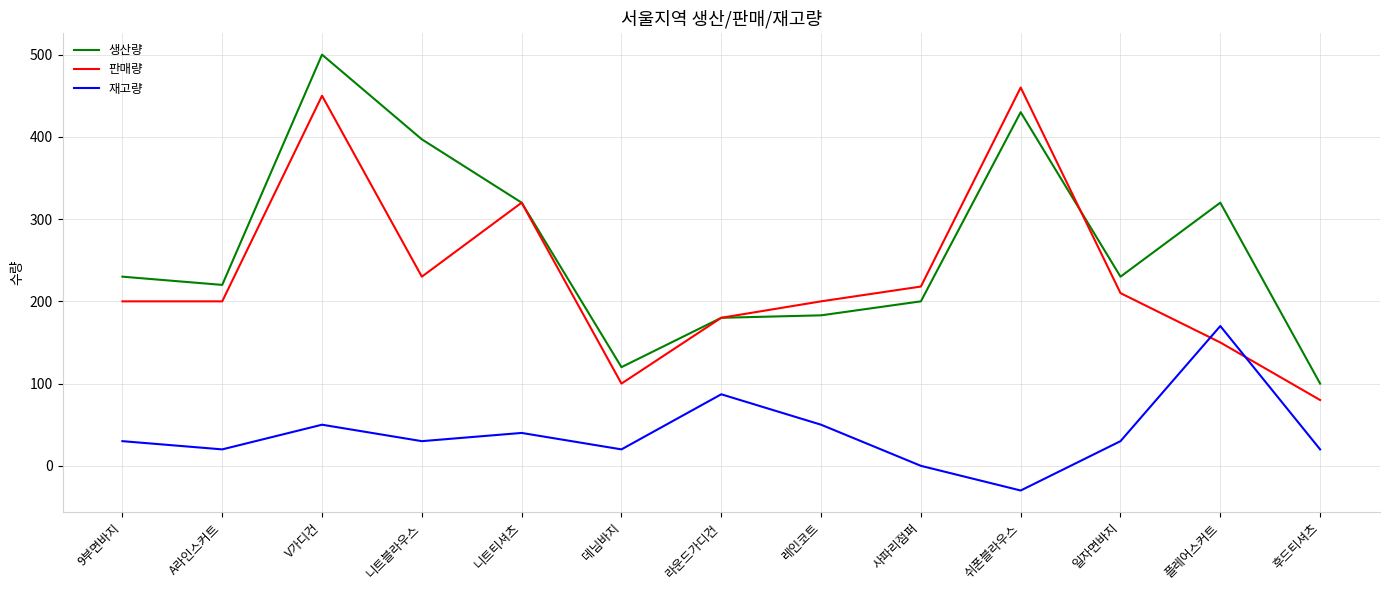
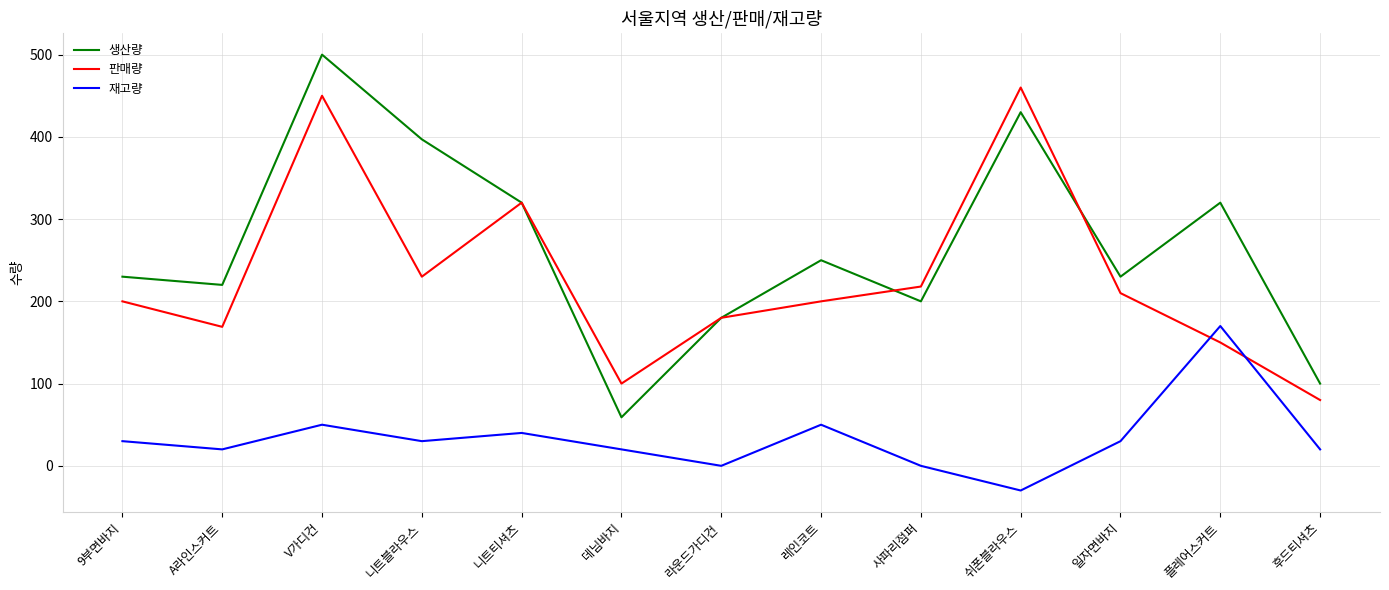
  {
    "생산량": {
      "9부면바지": 230,
      "A라인스커트": 220,
      "V가디건": 500,
      "니트블라우스": 400,
-     "데님바지": 120,
-     "레인코트": 180,
+     "데님바지": 60,
+     "레인코트": 250,
      "사파리점퍼": 200,
      "쉬폰블라우스": 430,
      "일자면바지": 230,
      "플레어스커트": 320,
      "후드티셔츠": 100
    },
    "판매량": {
      "9부면바지": 200,
-     "A라인스커트": 200,
+     "A라인스커트": 170,
      "V가디건": 450,
      "니트블라우스": 230,
      "데님바지": 100,
      "레인코트": 200,
      "사파리점퍼": 220,
      "쉬폰블라우스": 460,
      "일자면바지": 210,
      "플레어스커트": 150,
      "후드티셔츠": 80
    },
    "재고량": {
      "9부면바지": 30,
      "A라인스커트": 20,
      "V가디건": 50,
      "니트블라우스": 30,
      "니트티셔츠": 40,
      "데님바지": 20,
-     "라운드가디건": 90,
+     "라운드가디건": 0,
      "레인코트": 50,
      "사파리점퍼": 0,
      "쉬폰블라우스": -30,
      "일자면바지": 30,
      "플레어스커트": 170,
      "후드티셔츠": 20
    }
  }
